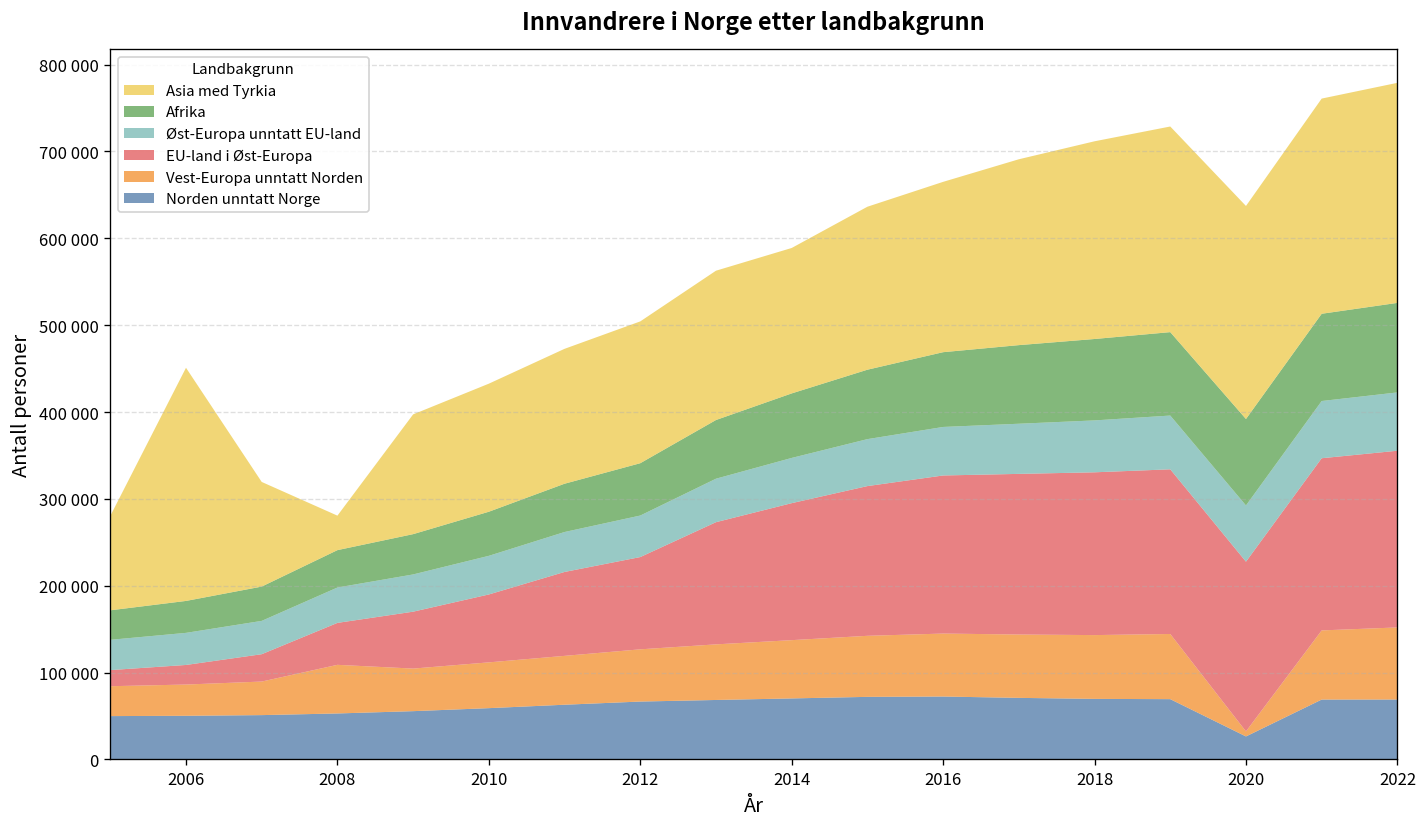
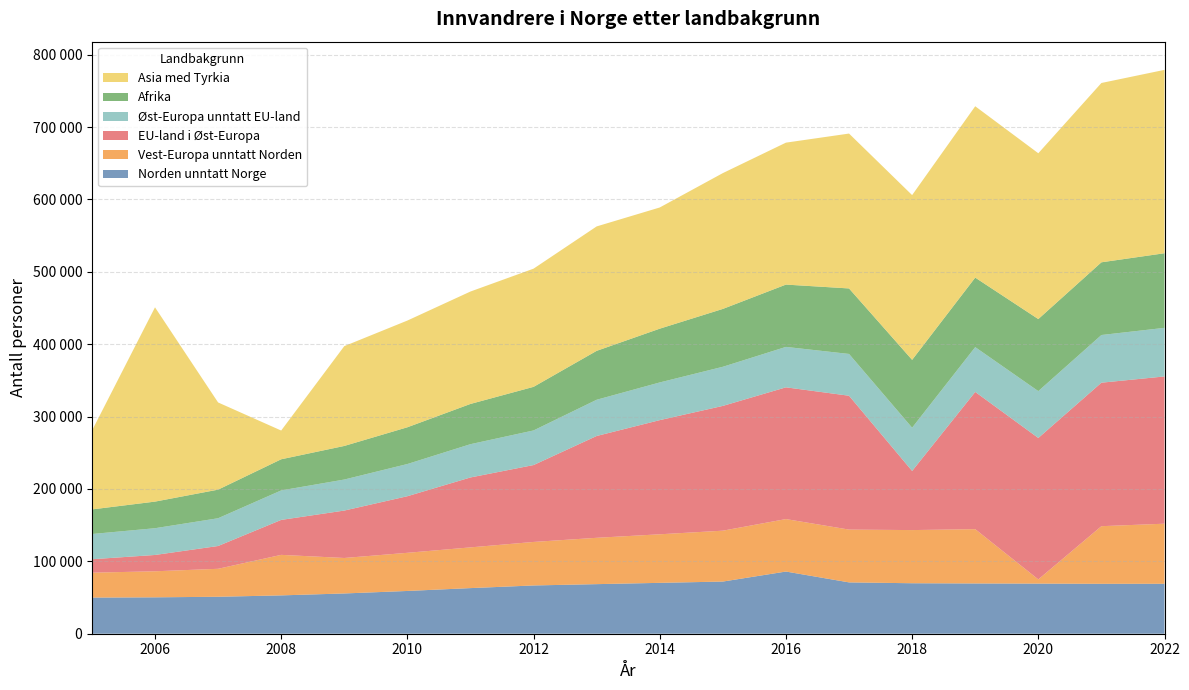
  {
    "Norden unntatt Norge": {
      "2006": 50000,
      "2008": 50000,
      "2010": 60000,
      "2012": 70000,
      "2014": 70000,
-     "2016": 70000,
+     "2016": 90000,
      "2018": 70000,
-     "2020": 30000,
+     "2020": 70000,
      "2022": 70000
    },
    "Vest-Europa unntatt Norden": {
      "2006": 40000,
      "2008": 60000,
      "2010": 50000,
      "2012": 60000,
      "2014": 70000,
      "2016": 70000,
      "2018": 70000,
      "2020": 10000,
      "2022": 80000
    },
    "EU-land i Øst-Europa": {
      "2006": 20000,
      "2008": 50000,
      "2010": 80000,
      "2012": 110000,
      "2014": 160000,
      "2016": 180000,
-     "2018": 190000,
+     "2018": 80000,
      "2020": 200000,
      "2022": 200000
    },
    "Øst-Europa unntatt EU-land": {
      "2006": 40000,
      "2008": 40000,
      "2010": 40000,
      "2012": 50000,
      "2014": 50000,
      "2016": 60000,
      "2018": 60000,
      "2020": 60000,
      "2022": 70000
    },
    "Afrika": {
      "2006": 40000,
      "2008": 40000,
      "2010": 50000,
      "2012": 60000,
      "2014": 70000,
      "2016": 90000,
      "2018": 90000,
      "2020": 100000,
      "2022": 100000
    },
    "Asia med Tyrkia": {
      "2006": 270000,
      "2008": 40000,
      "2010": 150000,
      "2012": 160000,
      "2014": 170000,
      "2016": 200000,
      "2018": 230000,
-     "2020": 250000,
+     "2020": 230000,
      "2022": 250000
    }
  }
